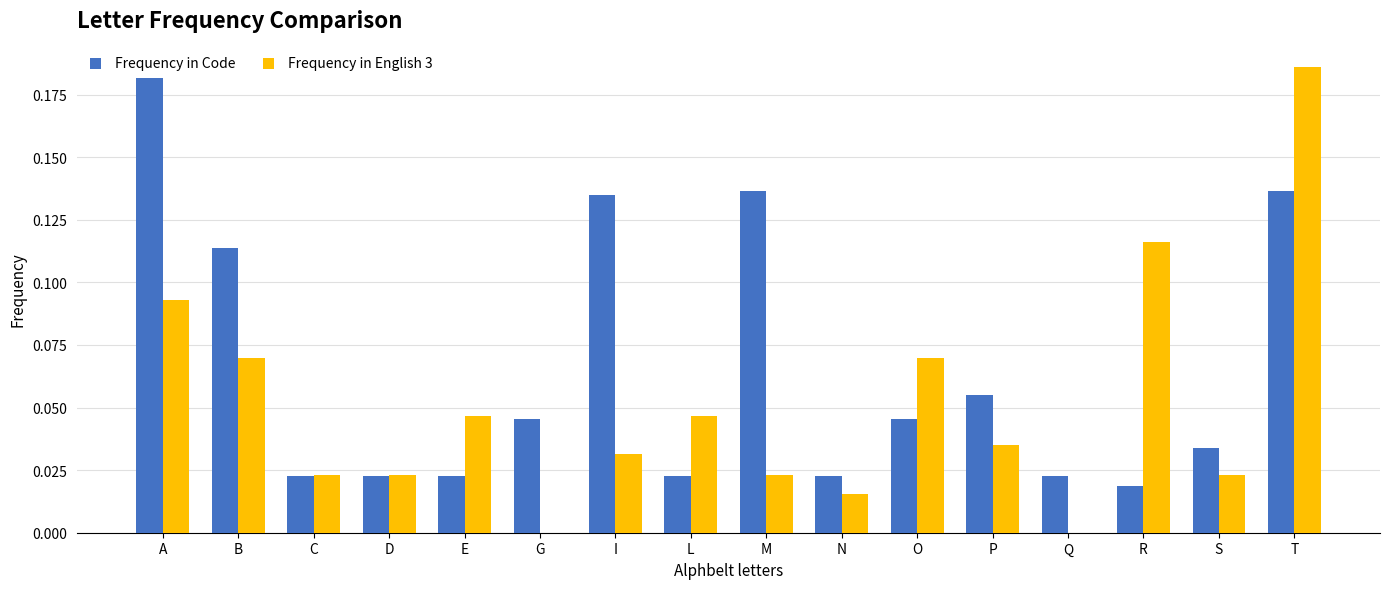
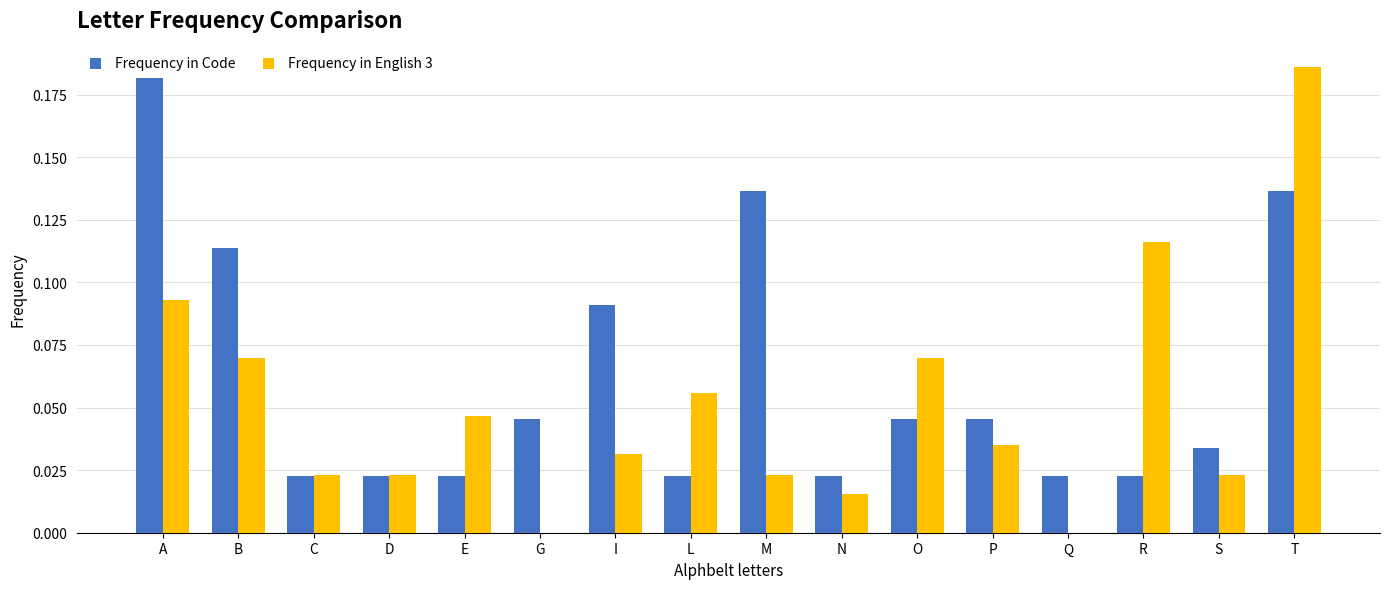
  {
    "Frequency in Code": {
      "A": 0.182,
      "B": 0.114,
      "C": 0.023,
      "D": 0.023,
      "E": 0.023,
      "G": 0.045,
-     "I": 0.135,
+     "I": 0.091,
      "L": 0.023,
      "M": 0.136,
      "N": 0.023,
      "O": 0.045,
-     "P": 0.055,
+     "P": 0.045,
      "Q": 0.023,
-     "R": 0.019,
+     "R": 0.023,
      "S": 0.034,
      "T": 0.136
    },
    "Frequency in English 3": {
      "A": 0.093,
      "B": 0.070,
      "C": 0.023,
      "D": 0.023,
      "E": 0.047,
      "G": 0.000,
      "I": 0.032,
-     "L": 0.047,
+     "L": 0.056,
      "M": 0.023,
      "N": 0.016,
      "O": 0.070,
      "P": 0.035,
      "Q": 0.000,
      "R": 0.116,
      "S": 0.023,
      "T": 0.186
    }
  }
